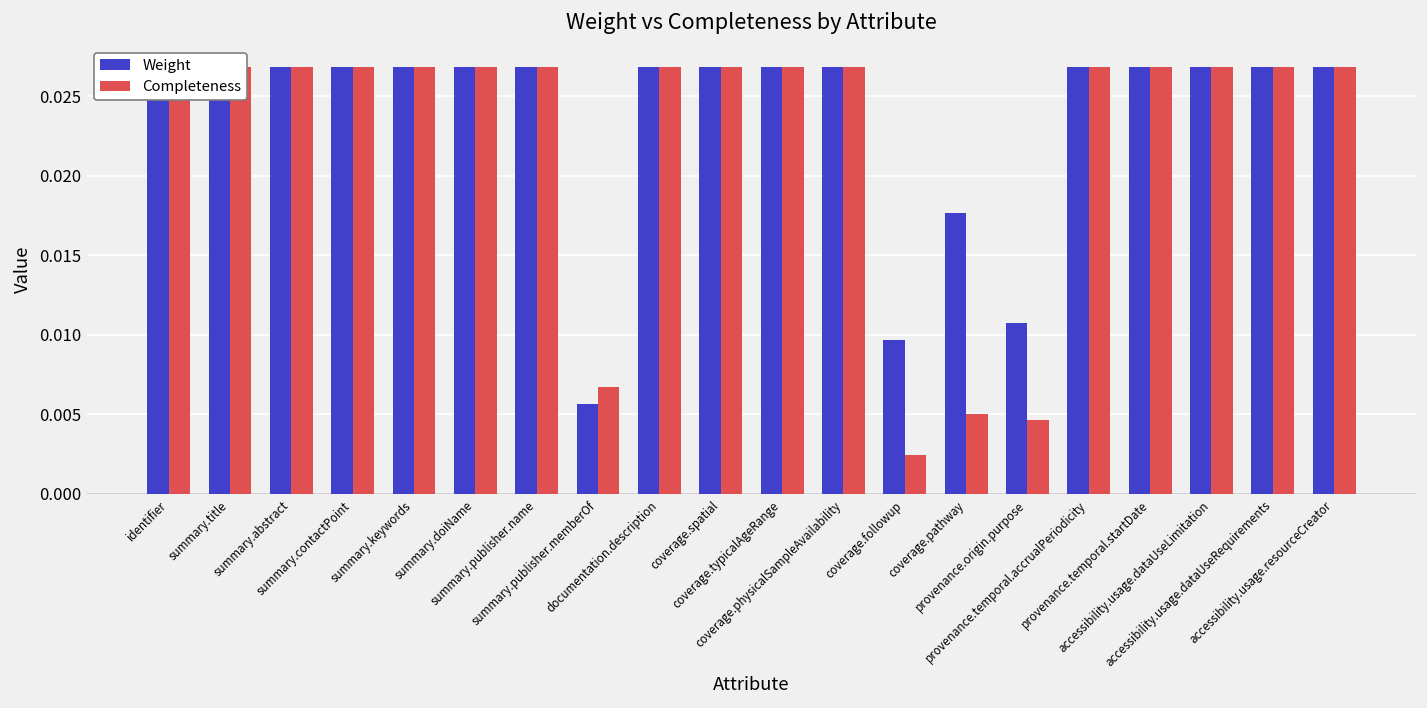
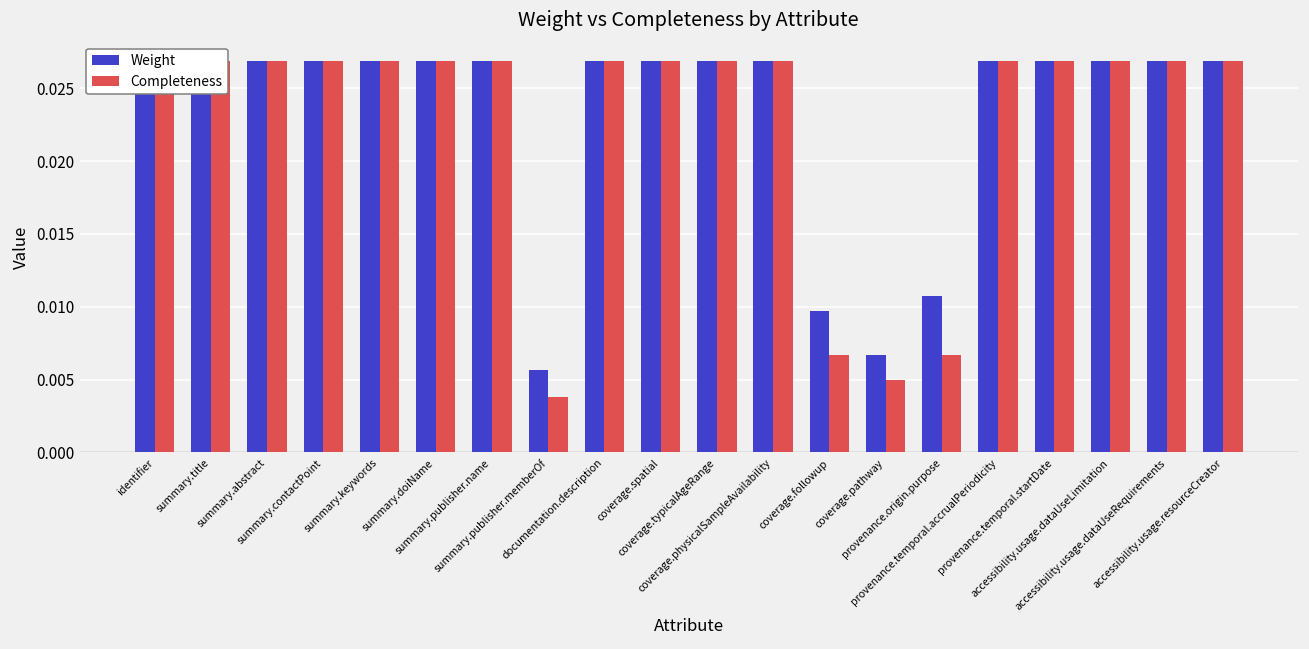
  {
    "Weight": {
      "summary.abstract": 0.0268,
      "summary.contactPoint": 0.0268,
      "summary.keywords": 0.0268,
      "summary.doiName": 0.0268,
      "summary.publisher.name": 0.0268,
      "summary.publisher.memberOf": 0.0056,
      "documentation.description": 0.0268,
      "coverage.spatial": 0.0268,
      "coverage.typicalAgeRange": 0.0268,
      "coverage.physicalSampleAvailability": 0.0268,
      "coverage.followup": 0.0097,
-     "coverage.pathway": 0.0177,
+     "coverage.pathway": 0.0067,
      "provenance.origin.purpose": 0.0107,
      "provenance.temporal.accrualPeriodicity": 0.0268,
      "provenance.temporal.startDate": 0.0268,
      "accessibility.usage.dataUseLimitation": 0.0268,
      "accessibility.usage.dataUseRequirements": 0.0268,
      "accessibility.usage.resourceCreator": 0.0268
    },
    "Completeness": {
      "summary.abstract": 0.0268,
      "summary.contactPoint": 0.0268,
      "summary.keywords": 0.0268,
      "summary.doiName": 0.0268,
      "summary.publisher.name": 0.0268,
-     "summary.publisher.memberOf": 0.0067,
+     "summary.publisher.memberOf": 0.0038,
      "documentation.description": 0.0268,
      "coverage.spatial": 0.0268,
      "coverage.typicalAgeRange": 0.0268,
      "coverage.physicalSampleAvailability": 0.0268,
-     "coverage.followup": 0.0024,
+     "coverage.followup": 0.0067,
      "coverage.pathway": 0.0050,
-     "provenance.origin.purpose": 0.0046,
+     "provenance.origin.purpose": 0.0067,
      "provenance.temporal.accrualPeriodicity": 0.0268,
      "provenance.temporal.startDate": 0.0268,
      "accessibility.usage.dataUseLimitation": 0.0268,
      "accessibility.usage.dataUseRequirements": 0.0268,
      "accessibility.usage.resourceCreator": 0.0268
    }
  }
